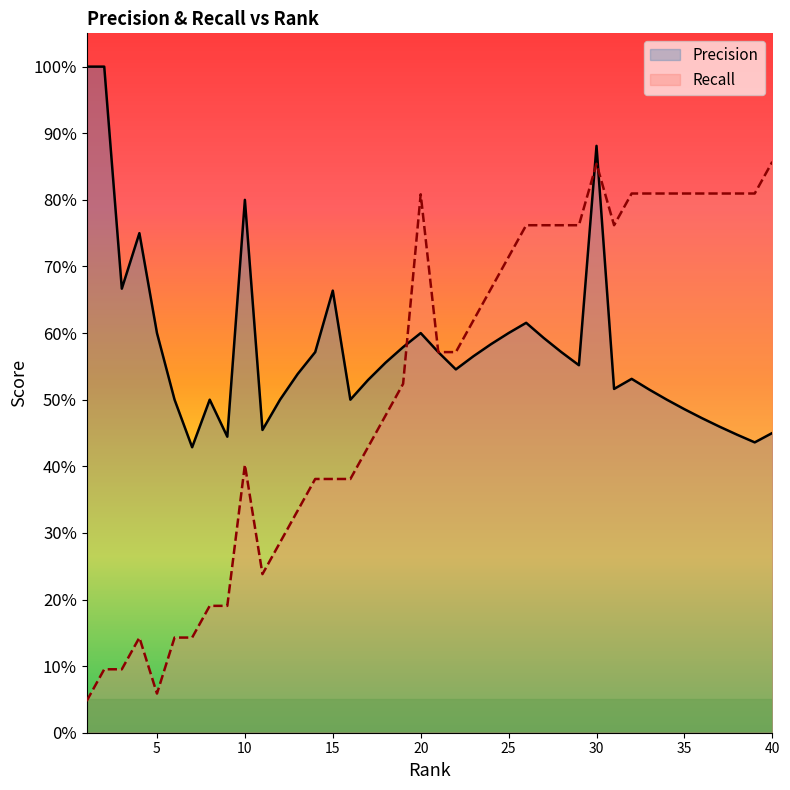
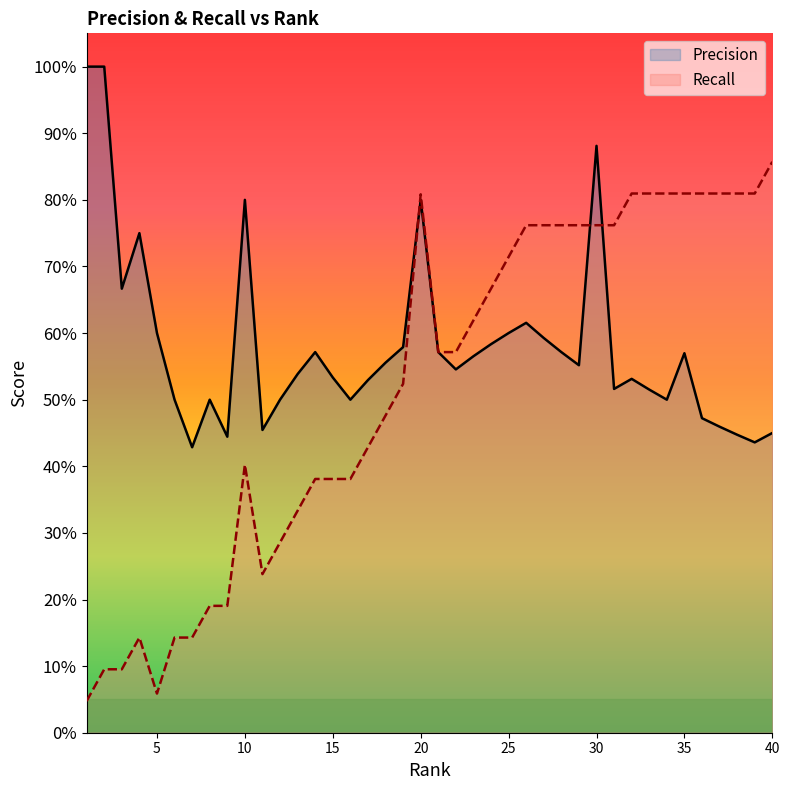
  {
    "Precision": {
      "5": "60%",
      "10": "80%",
-     "15": "66%",
-     "20": "60%",
+     "15": "53%",
+     "20": "80%",
      "25": "60%",
      "30": "88%",
-     "35": "49%",
+     "35": "57%",
      "40": "45%"
    },
    "Recall": {
      "5": "6%",
      "10": "40%",
      "15": "38%",
      "20": "81%",
      "25": "71%",
-     "30": "85%",
+     "30": "76%",
      "35": "81%",
      "40": "86%"
    }
  }
